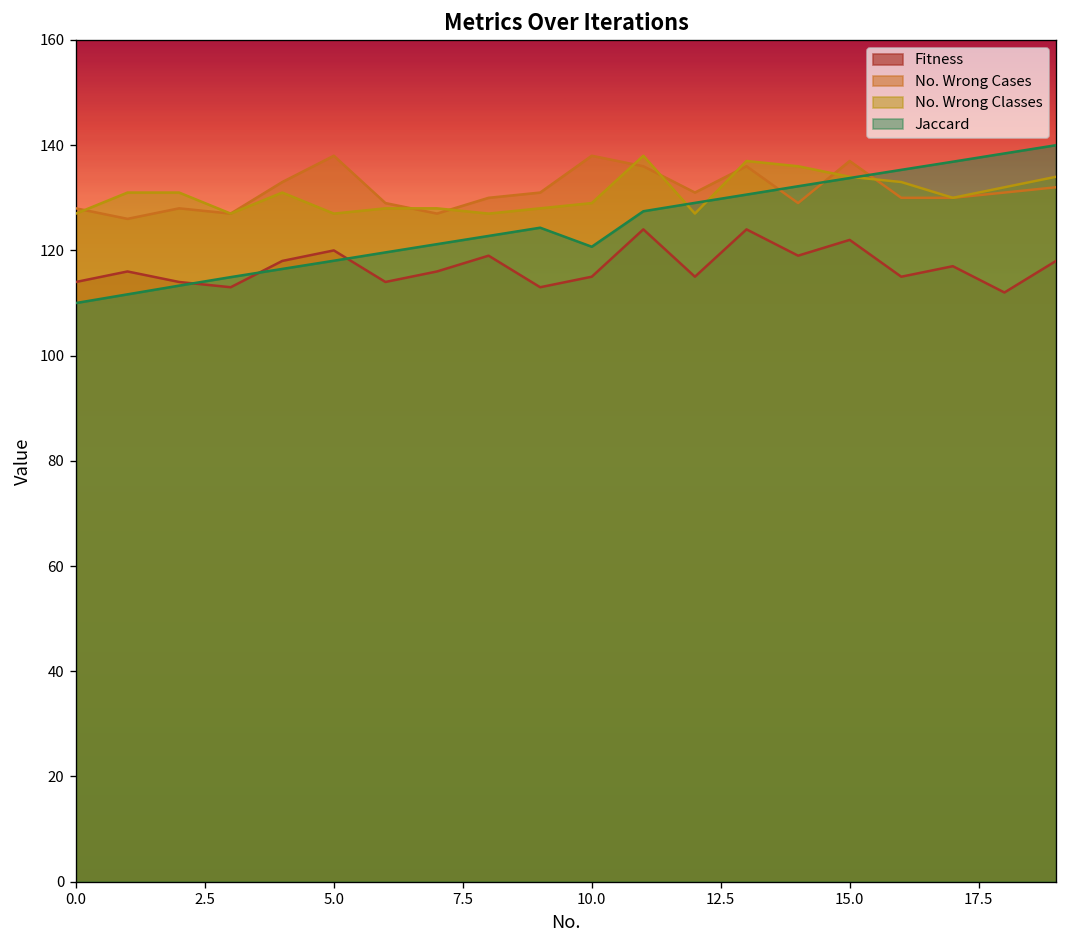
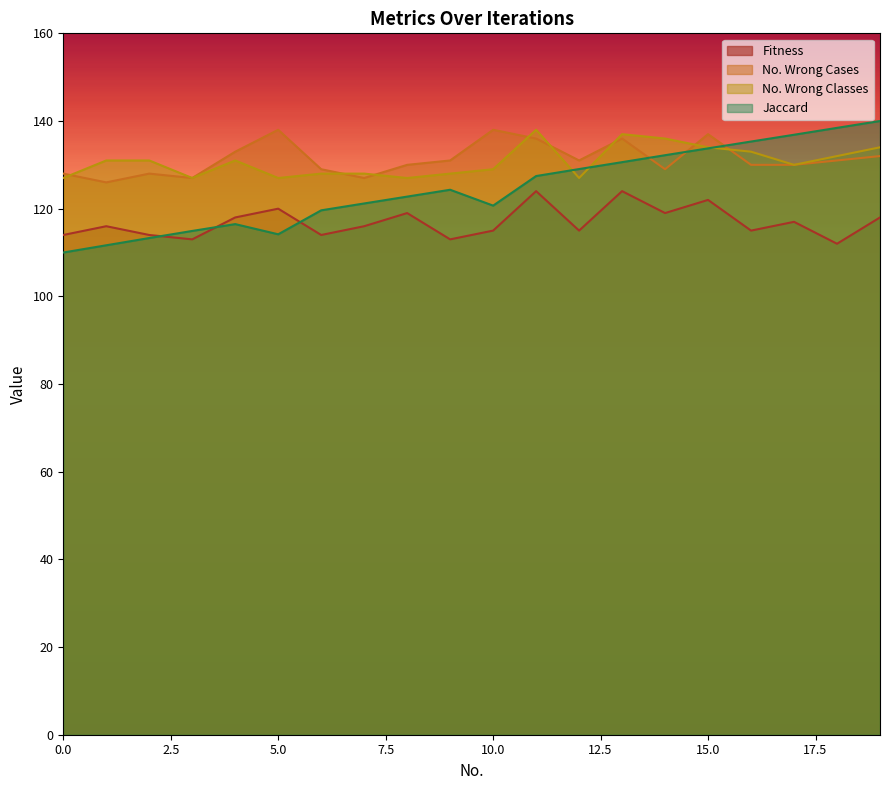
  {
    "Jaccard": {
      "0.0": 110,
-     "5.0": 118,
+     "5.0": 114,
      "10.0": 121
    }
  }
